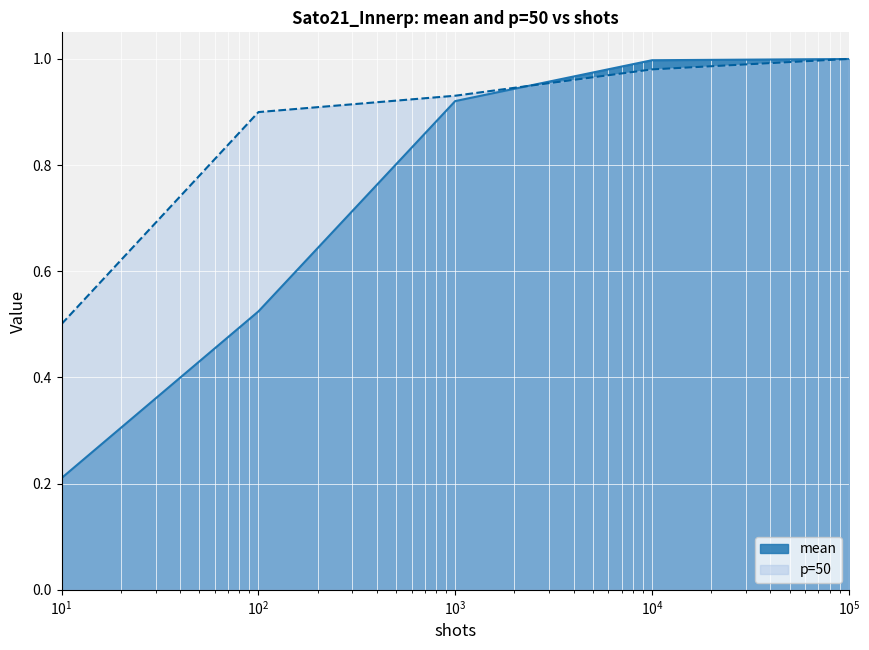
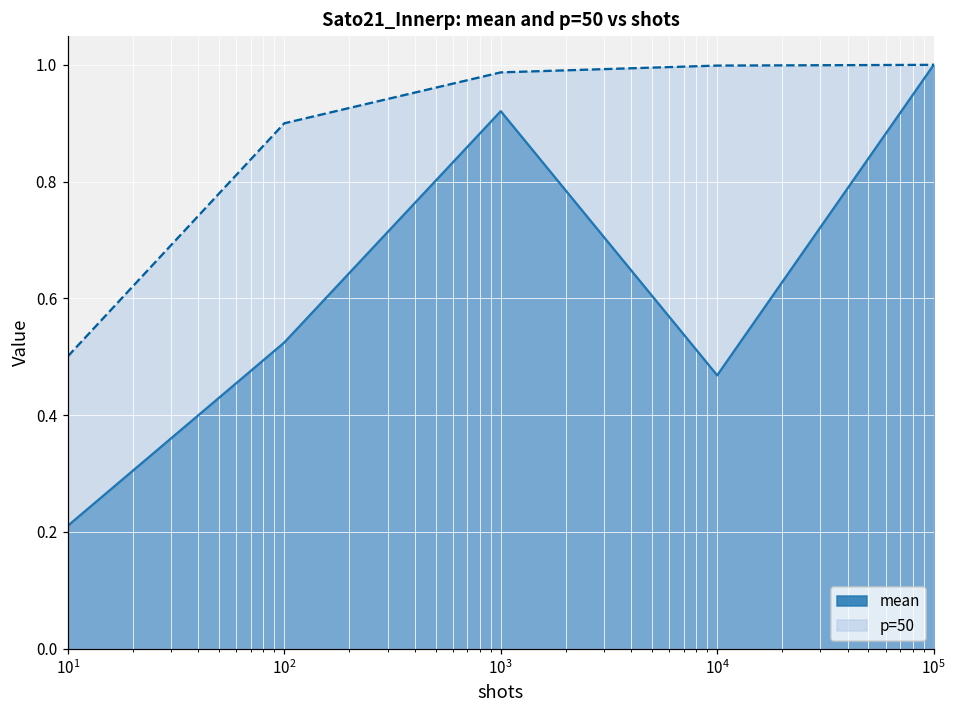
  {
    "mean": {
      "10^1": 0.21,
      "10^2": 0.52,
      "10^3": 0.92,
-     "10^4": 1.00
+     "10^4": 0.47
    },
    "p=50": {
      "10^1": 0.50,
      "10^2": 0.90,
-     "10^3": 0.93,
-     "10^4": 0.98
+     "10^3": 0.99,
+     "10^4": 1.00
    }
  }
